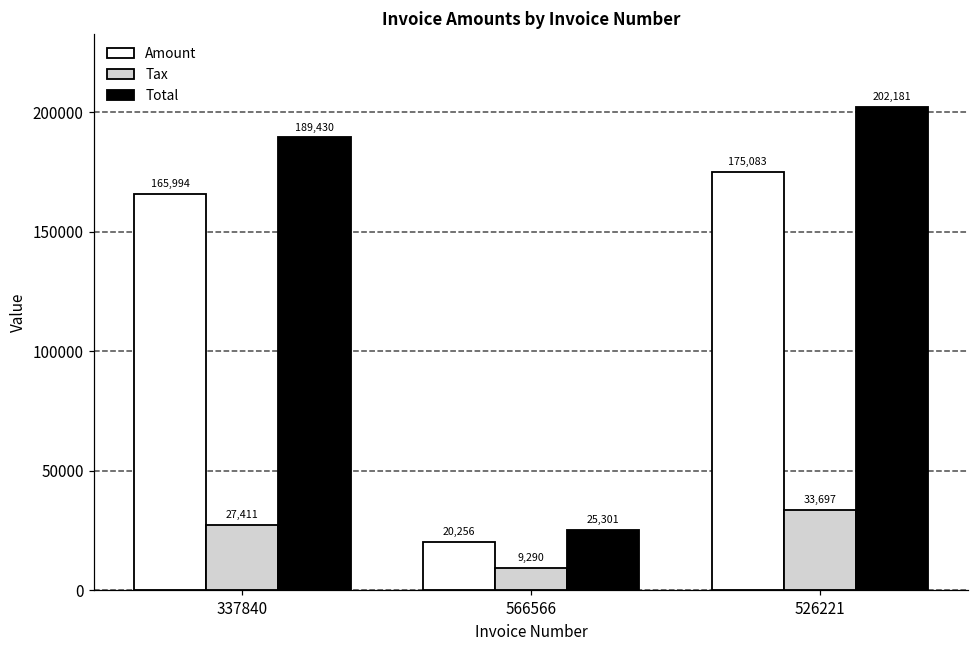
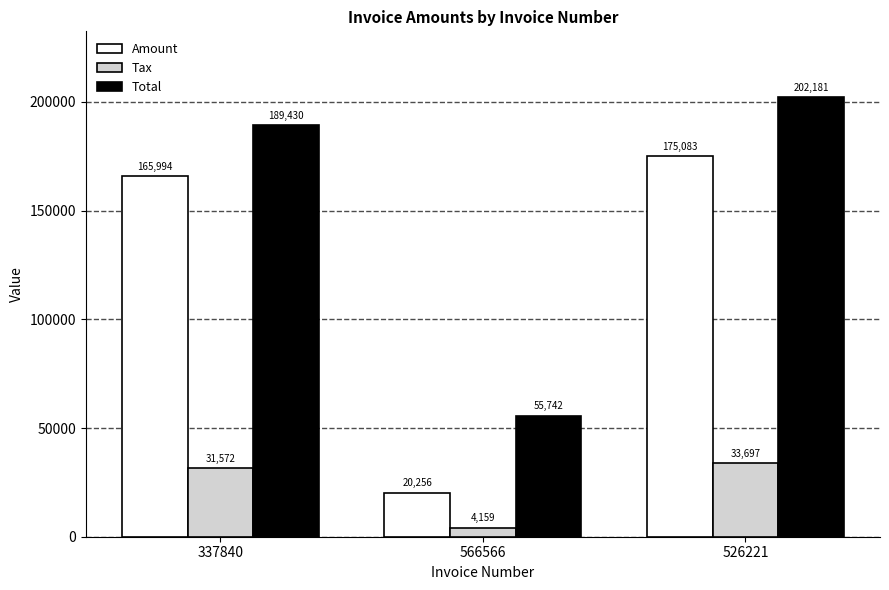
  {
    "Amount": {
      "337840": "165,994",
      "566566": "20,256",
      "526221": "175,083"
    },
    "Tax": {
-     "337840": "27,411",
-     "566566": "9,290",
+     "337840": "31,572",
+     "566566": "4,159",
      "526221": "33,697"
    },
    "Total": {
      "337840": "189,430",
-     "566566": "25,301",
+     "566566": "55,742",
      "526221": "202,181"
    }
  }
